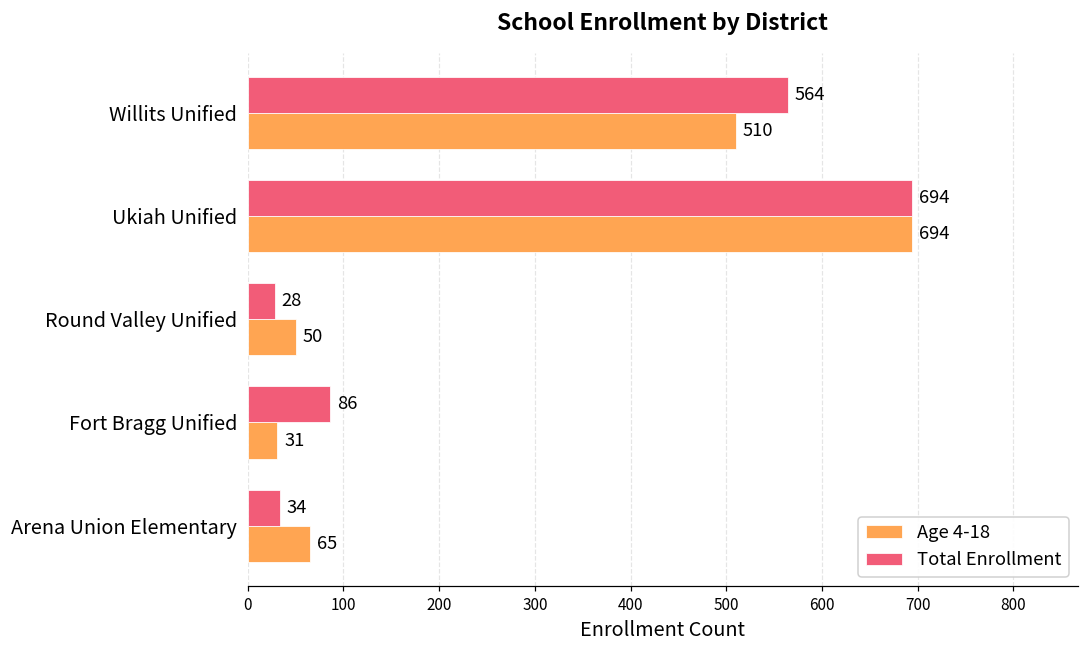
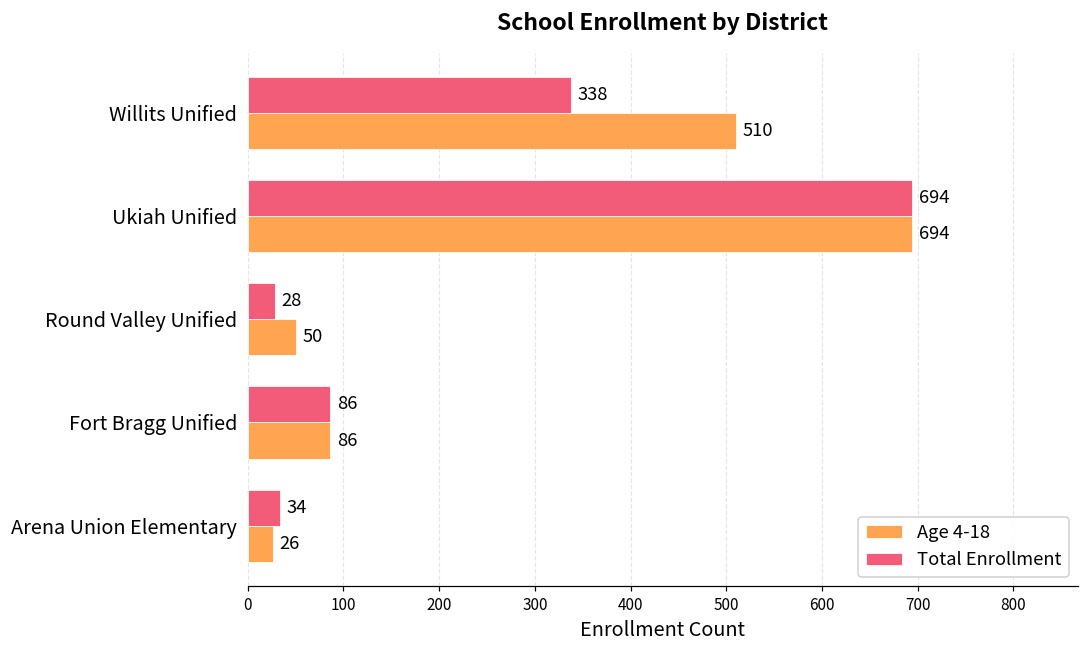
  {
    "Age 4-18": {
      "Willits Unified": 510,
      "Ukiah Unified": 694,
      "Round Valley Unified": 50,
-     "Fort Bragg Unified": 31,
-     "Arena Union Elementary": 65
+     "Fort Bragg Unified": 86,
+     "Arena Union Elementary": 26
    },
    "Total Enrollment": {
-     "Willits Unified": 564,
+     "Willits Unified": 338,
      "Ukiah Unified": 694,
      "Round Valley Unified": 28,
      "Fort Bragg Unified": 86,
      "Arena Union Elementary": 34
    }
  }
